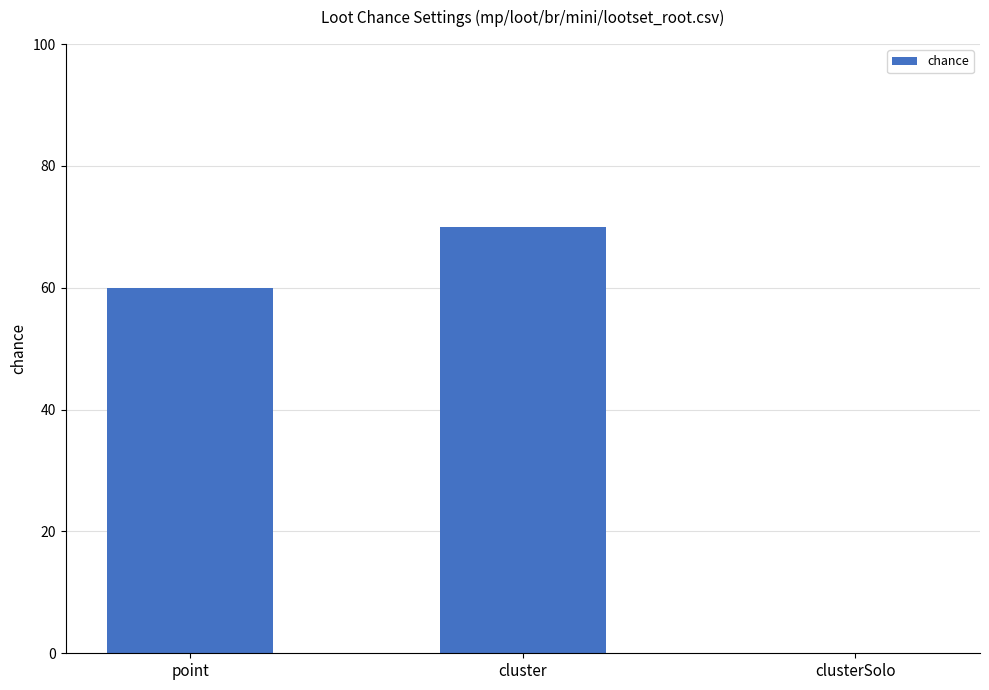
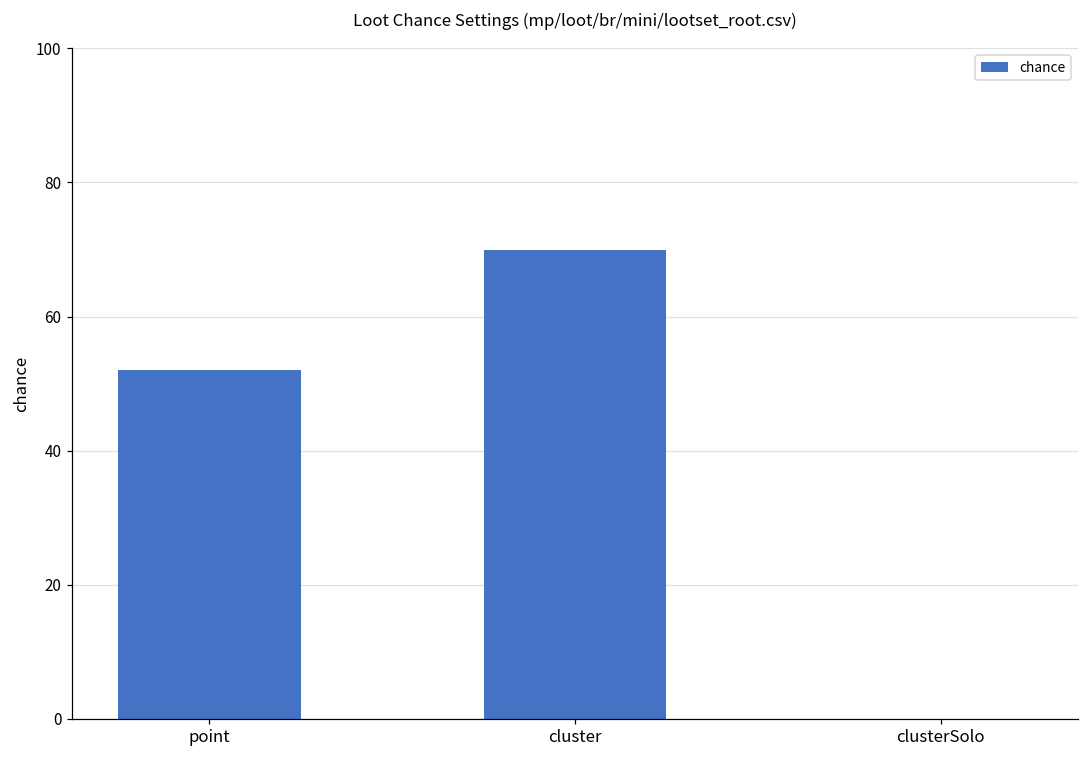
  {
-   "point": 60,
+   "point": 52,
    "cluster": 70,
    "clusterSolo": 0
  }
